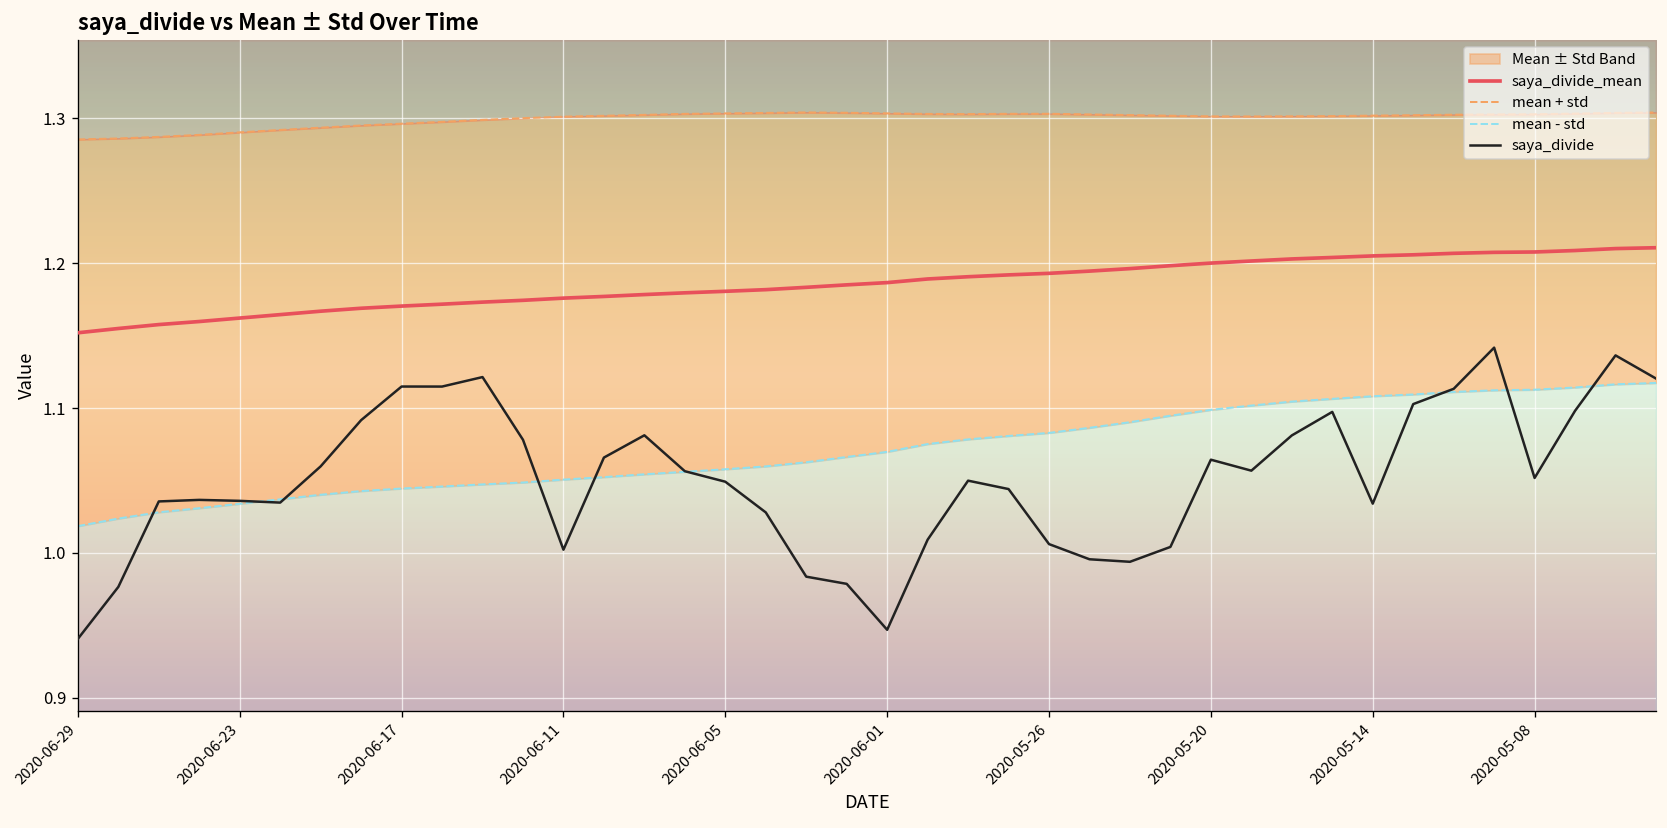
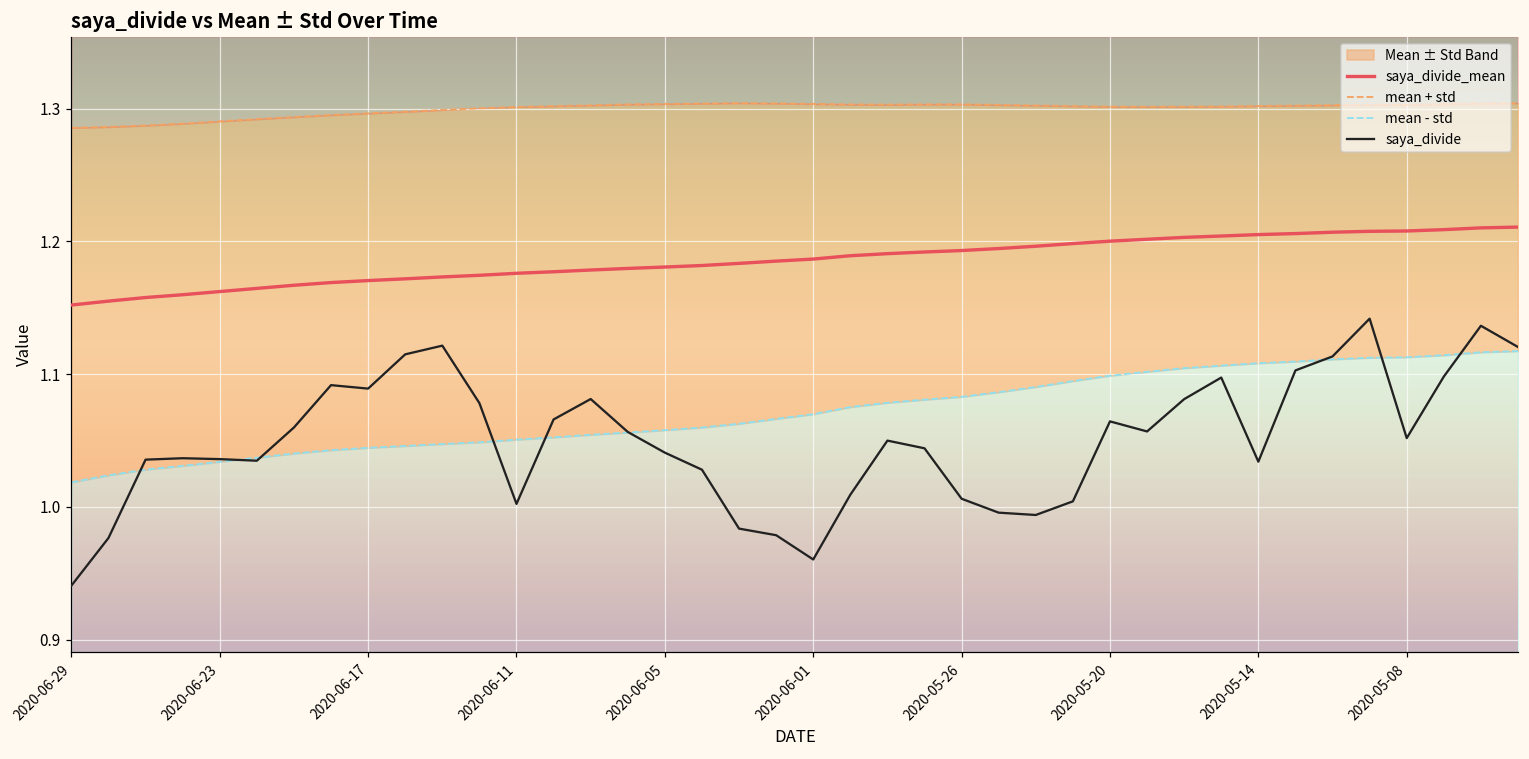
  {
    "Mean ± Std Band": {
      "2020-06-29": 1.285,
      "2020-06-23": 1.290,
      "2020-06-17": 1.296,
      "2020-06-11": 1.301,
      "2020-06-05": 1.303,
      "2020-06-01": 1.303,
      "2020-05-26": 1.303,
      "2020-05-20": 1.301,
      "2020-05-14": 1.302
    },
    "mean - std": {
      "2020-06-29": 1.018,
      "2020-06-17": 1.044,
      "2020-06-11": 1.051,
      "2020-06-05": 1.058,
      "2020-06-01": 1.070,
      "2020-05-26": 1.083,
      "2020-05-20": 1.099,
      "2020-05-14": 1.108,
      "2020-05-08": 1.113
    },
    "saya_divide": {
      "2020-06-29": 0.941,
-     "2020-06-17": 1.115,
+     "2020-06-17": 1.089,
      "2020-06-11": 1.002,
-     "2020-06-05": 1.049,
-     "2020-06-01": 0.947,
+     "2020-06-05": 1.041,
+     "2020-06-01": 0.960,
      "2020-05-26": 1.006,
      "2020-05-20": 1.064,
      "2020-05-14": 1.034,
      "2020-05-08": 1.052
    }
  }
